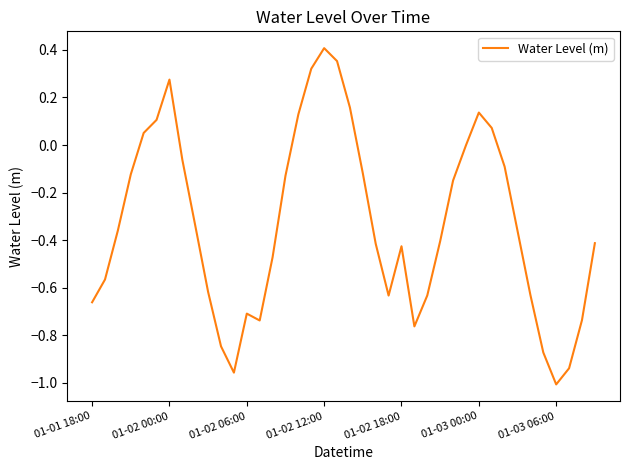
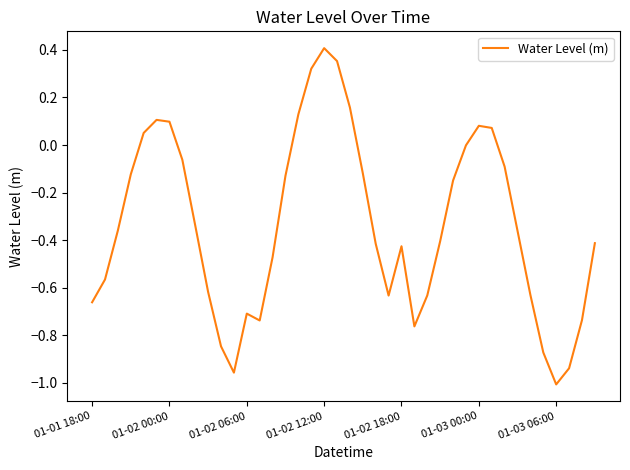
  {
    "01-01 18:00": -0.66,
-   "01-02 00:00": 0.28,
+   "01-02 00:00": 0.10,
    "01-02 06:00": -0.71,
    "01-02 12:00": 0.41,
    "01-02 18:00": -0.43,
-   "01-03 00:00": 0.14,
+   "01-03 00:00": 0.08,
    "01-03 06:00": -1.01
  }
